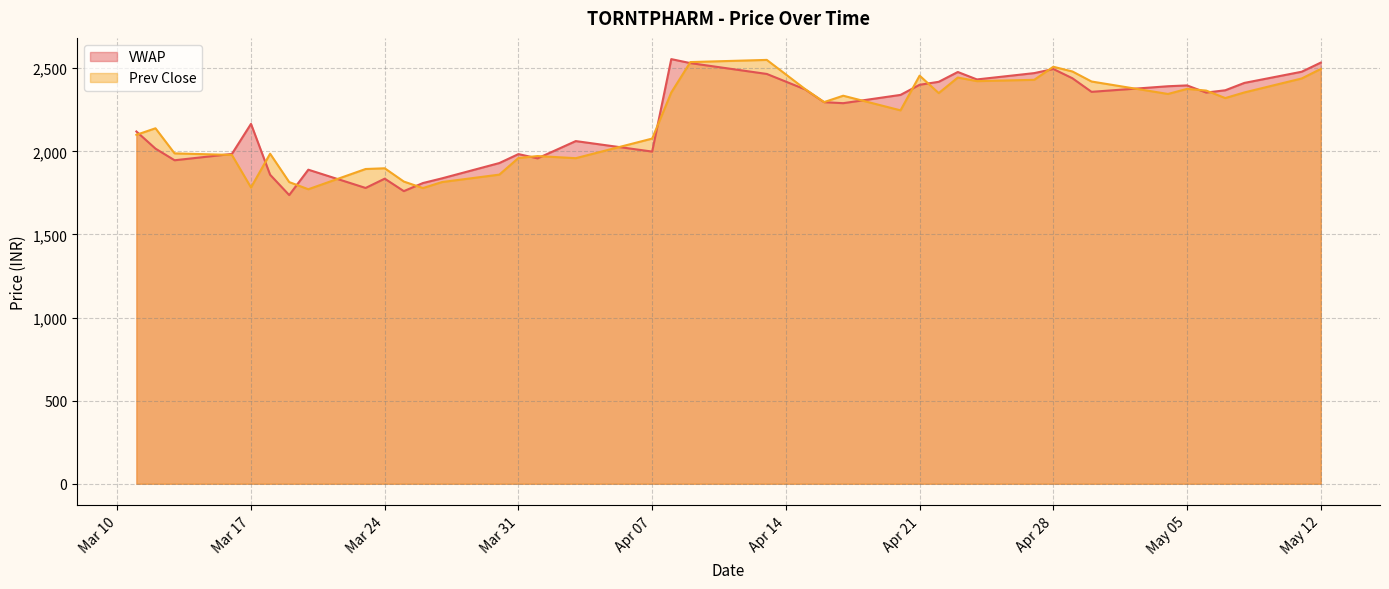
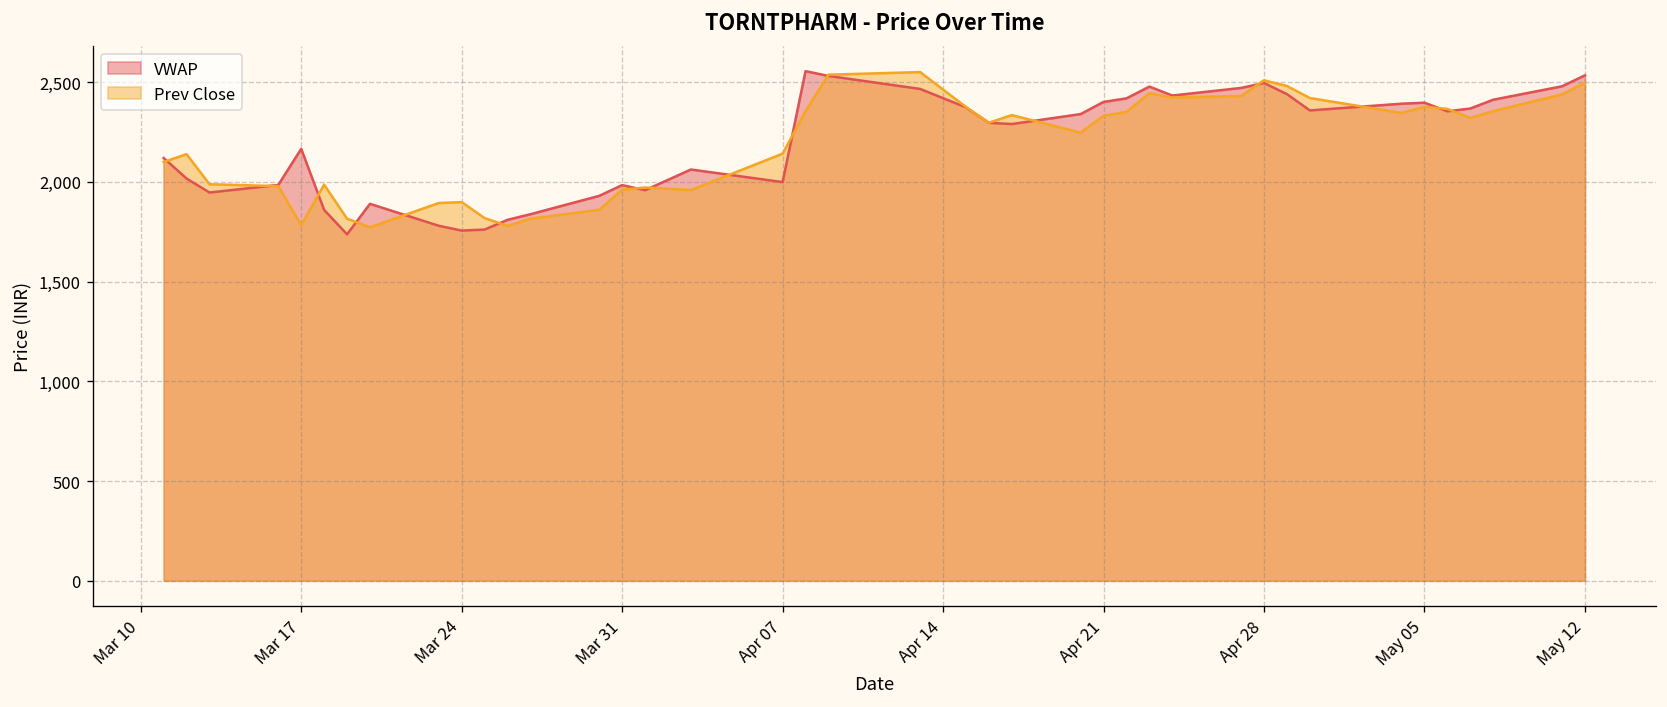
  {
    "VWAP": {
      "Mar 17": "2,170",
-     "Mar 24": "1,840",
+     "Mar 24": "1,760",
      "Mar 31": "1,980",
      "Apr 07": "2,000",
      "Apr 21": "2,400",
      "May 05": "2,400",
      "May 12": "2,530"
    },
    "Prev Close": {
      "Mar 17": "1,780",
      "Mar 24": "1,900",
      "Mar 31": "1,960",
-     "Apr 07": "2,080",
-     "Apr 21": "2,460",
+     "Apr 07": "2,140",
+     "Apr 21": "2,330",
      "May 05": "2,380",
      "May 12": "2,500"
    }
  }
